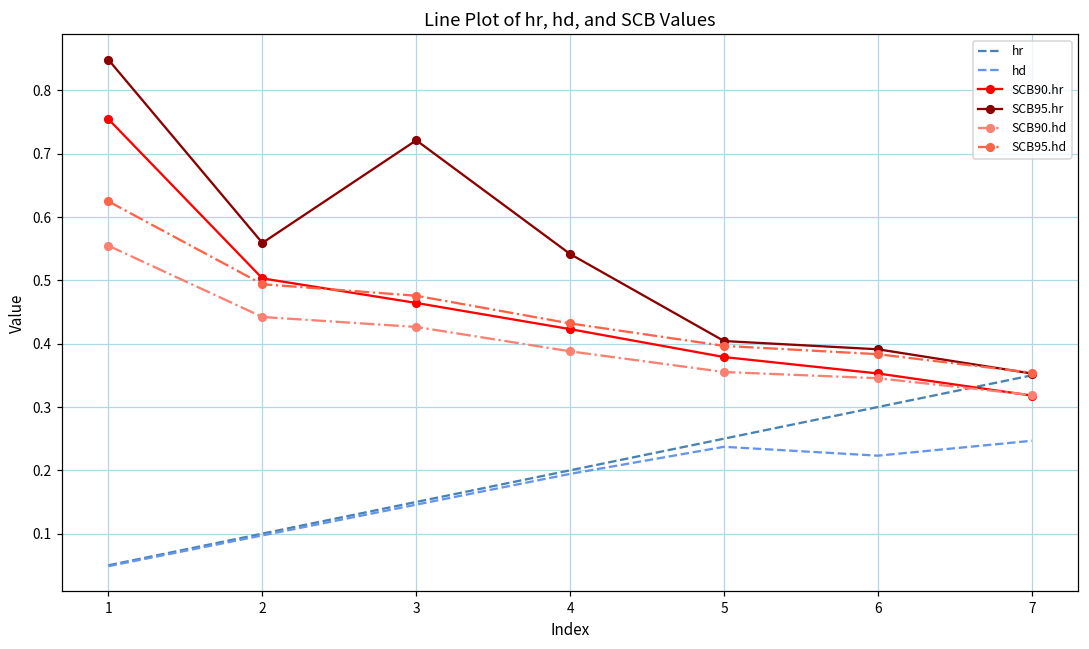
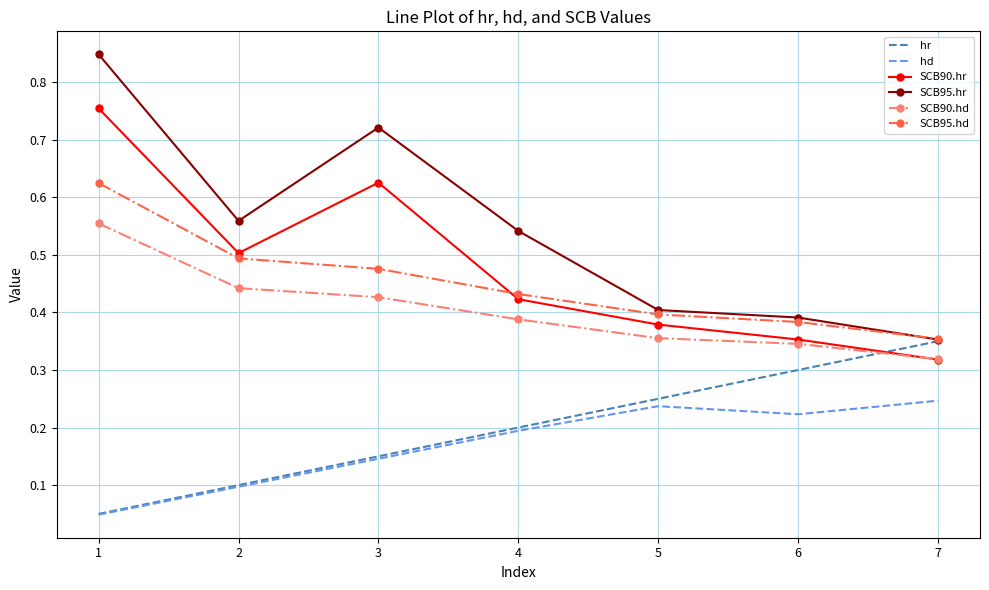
  {
    "hr": {
      "4": 0.20,
      "5": 0.25,
      "6": 0.30
    },
    "hd": {
      "4": 0.19,
      "5": 0.24,
      "6": 0.22,
      "7": 0.25
    },
    "SCB90.hr": {
      "1": 0.75,
      "2": 0.50,
-     "3": 0.46,
+     "3": 0.63,
      "4": 0.42,
      "5": 0.38,
      "6": 0.35
    },
    "SCB95.hr": {
      "1": 0.85,
      "2": 0.56,
      "3": 0.72,
      "4": 0.54,
      "5": 0.40,
      "6": 0.39
    }
  }
